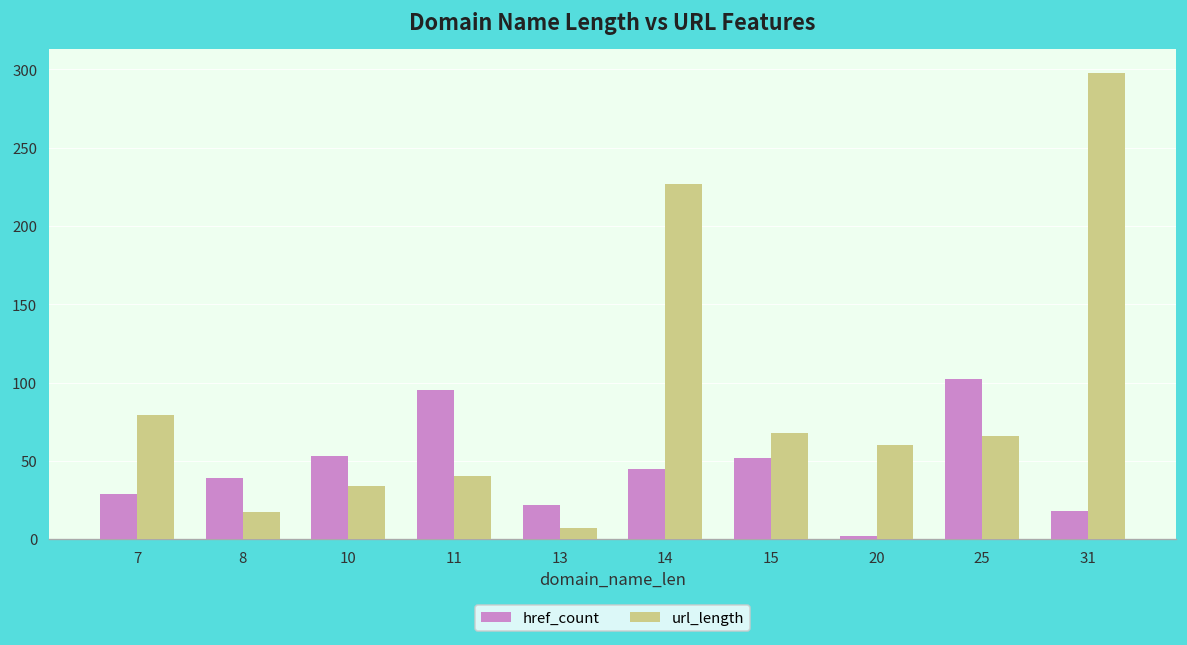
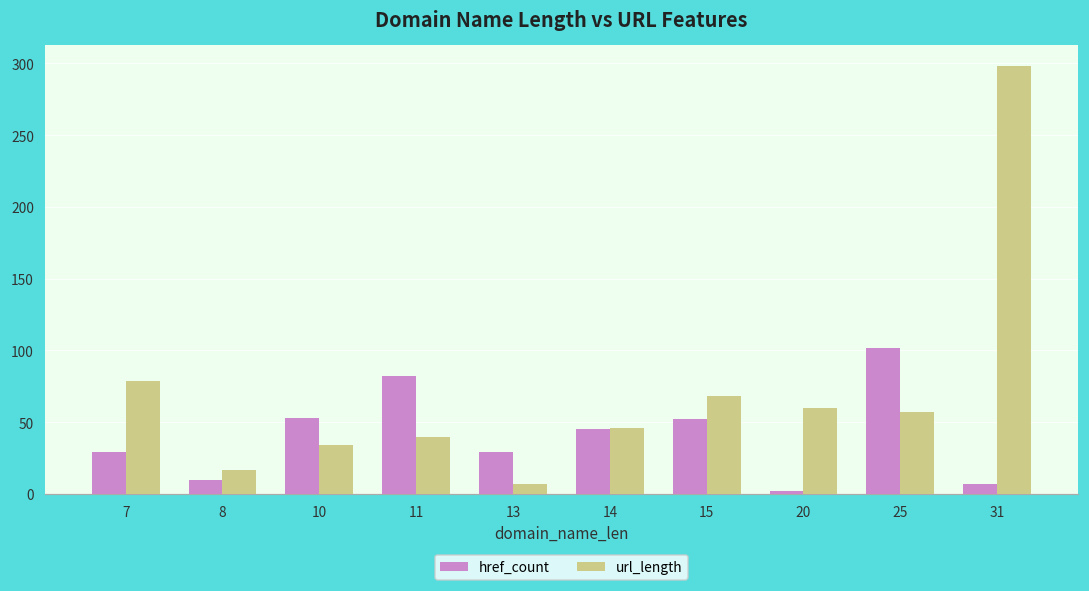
  {
    "href_count": {
      "7": 29,
-     "8": 39,
+     "8": 10,
      "10": 53,
-     "11": 95,
-     "13": 22,
+     "11": 82,
+     "13": 29,
      "14": 45,
      "15": 52,
      "20": 2,
      "25": 102,
-     "31": 18
+     "31": 7
    },
    "url_length": {
      "7": 79,
      "8": 17,
      "10": 34,
      "11": 40,
      "13": 7,
-     "14": 227,
+     "14": 46,
      "15": 68,
      "20": 60,
-     "25": 66,
+     "25": 57,
      "31": 298
    }
  }
